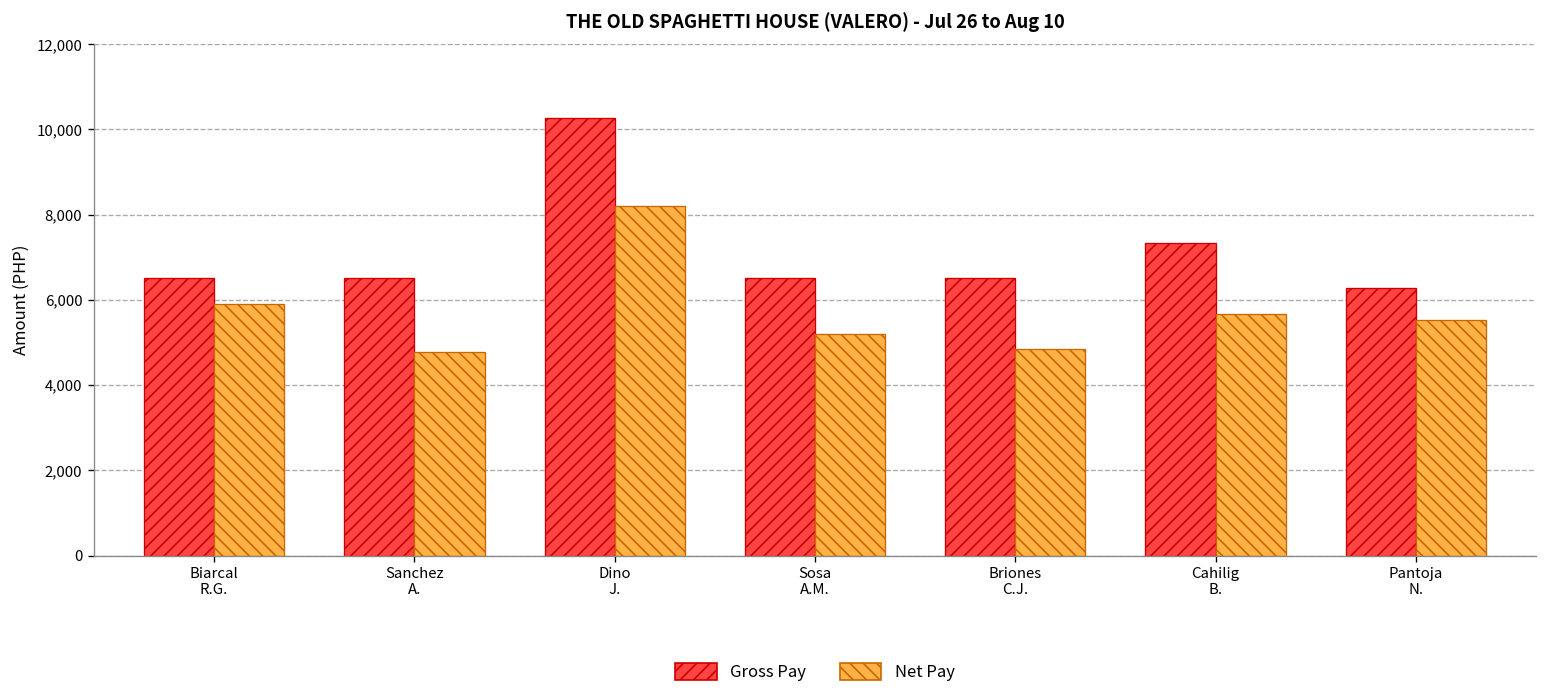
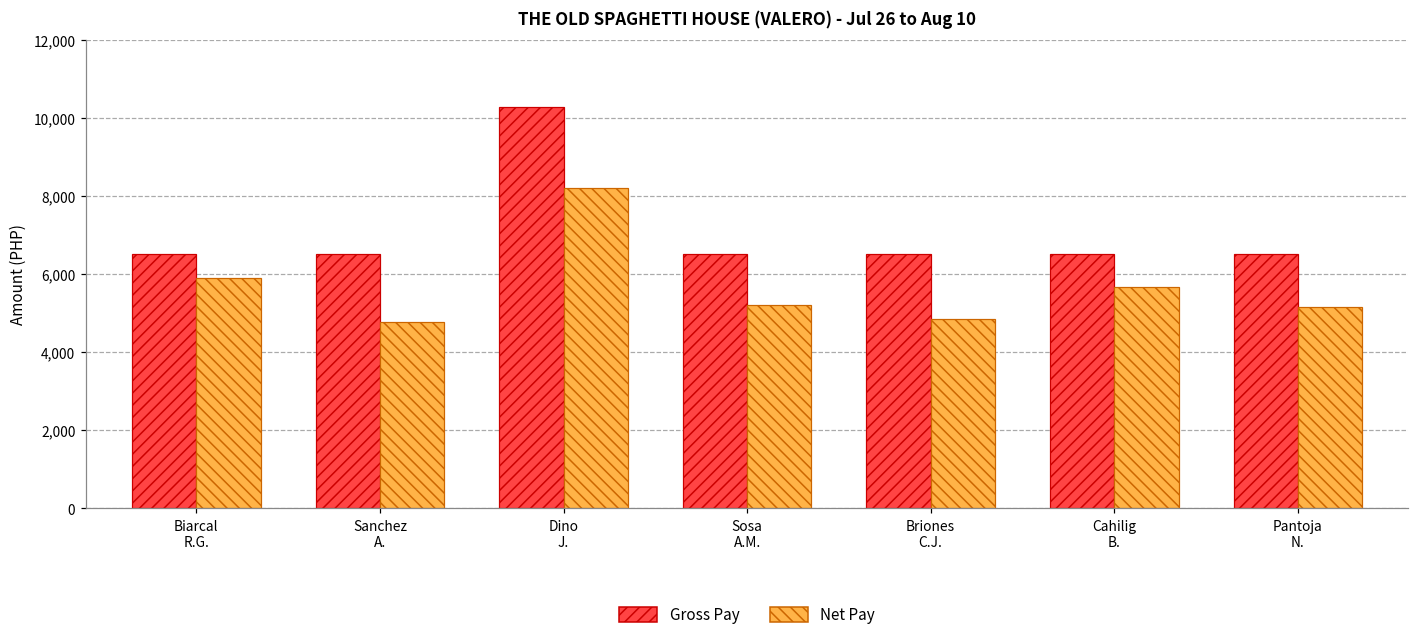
  {
    "Gross Pay": {
      "Biarcal R.G.": "6,500",
      "Sanchez A.": "6,500",
      "Dino J.": "10,300",
      "Sosa A.M.": "6,500",
      "Briones C.J.": "6,500",
-     "Cahilig B.": "7,300",
-     "Pantoja N.": "6,300"
+     "Cahilig B.": "6,500",
+     "Pantoja N.": "6,500"
    },
    "Net Pay": {
      "Biarcal R.G.": "5,900",
      "Sanchez A.": "4,800",
      "Dino J.": "8,200",
      "Sosa A.M.": "5,200",
      "Briones C.J.": "4,900",
      "Cahilig B.": "5,700",
-     "Pantoja N.": "5,500"
+     "Pantoja N.": "5,100"
    }
  }
